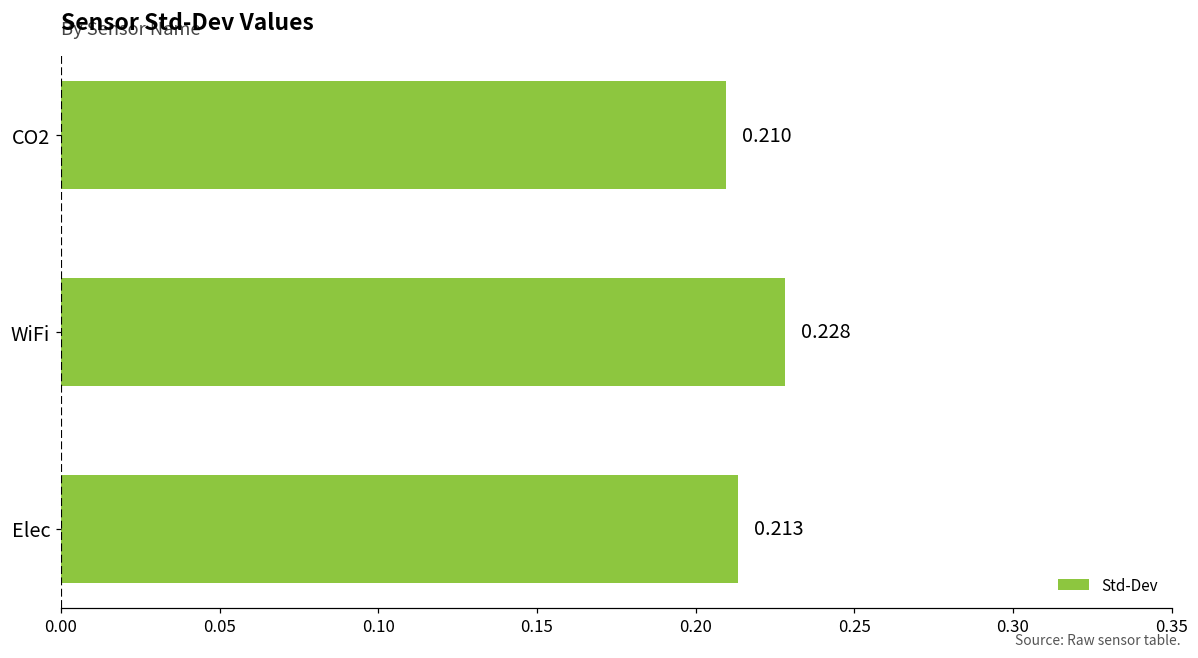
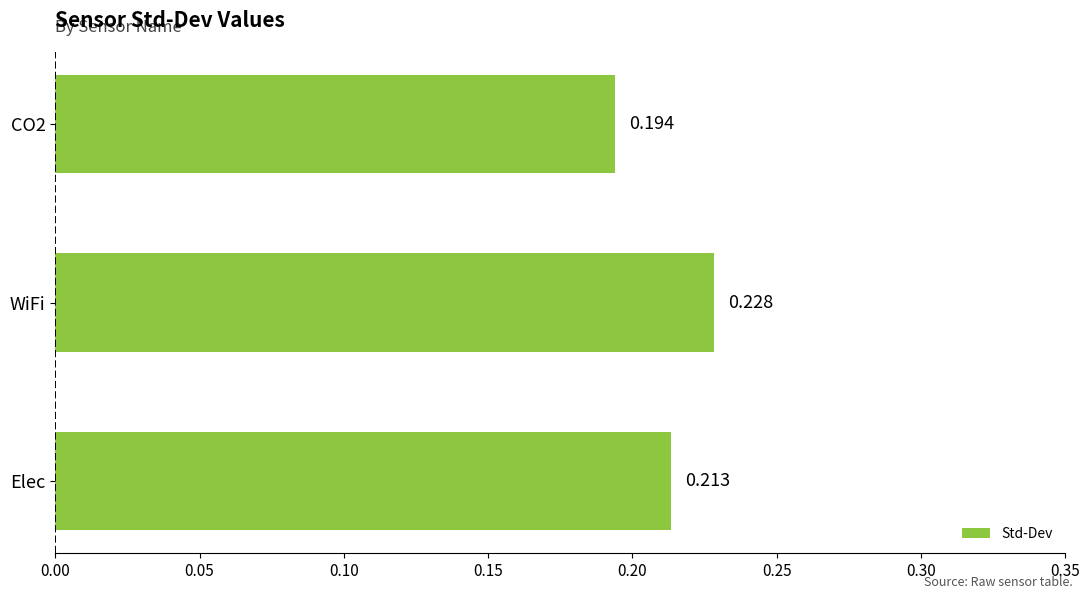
  {
-   "CO2": 0.210,
+   "CO2": 0.194,
    "WiFi": 0.228,
    "Elec": 0.213
  }
